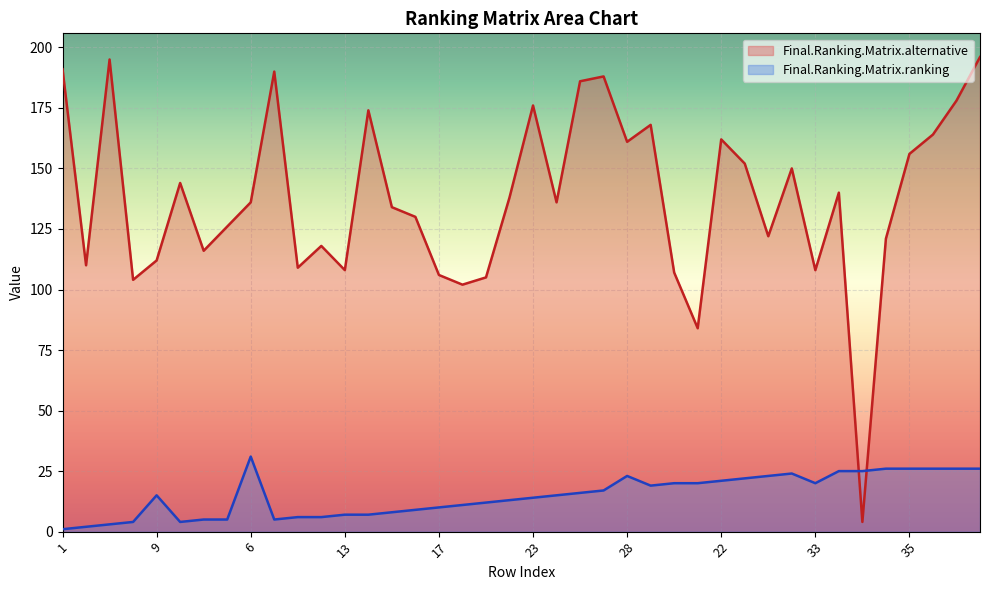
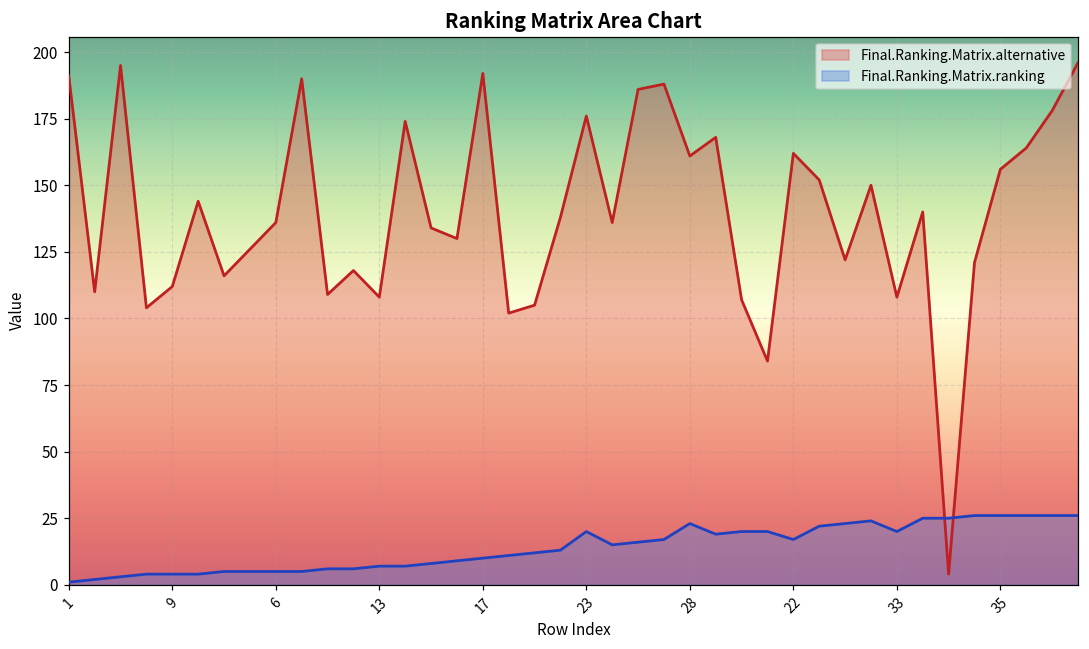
  {
    "Final.Ranking.Matrix.alternative": {
      "1": 191,
      "9": 112,
      "6": 136,
      "13": 108,
-     "17": 106,
+     "17": 192,
      "23": 176,
      "28": 161,
      "22": 162,
      "33": 108,
      "35": 156
    },
    "Final.Ranking.Matrix.ranking": {
      "1": 1,
-     "9": 15,
-     "6": 31,
+     "9": 4,
+     "6": 5,
      "13": 7,
      "17": 10,
-     "23": 14,
+     "23": 20,
      "28": 23,
-     "22": 21,
+     "22": 17,
      "33": 20,
      "35": 26
    }
  }
